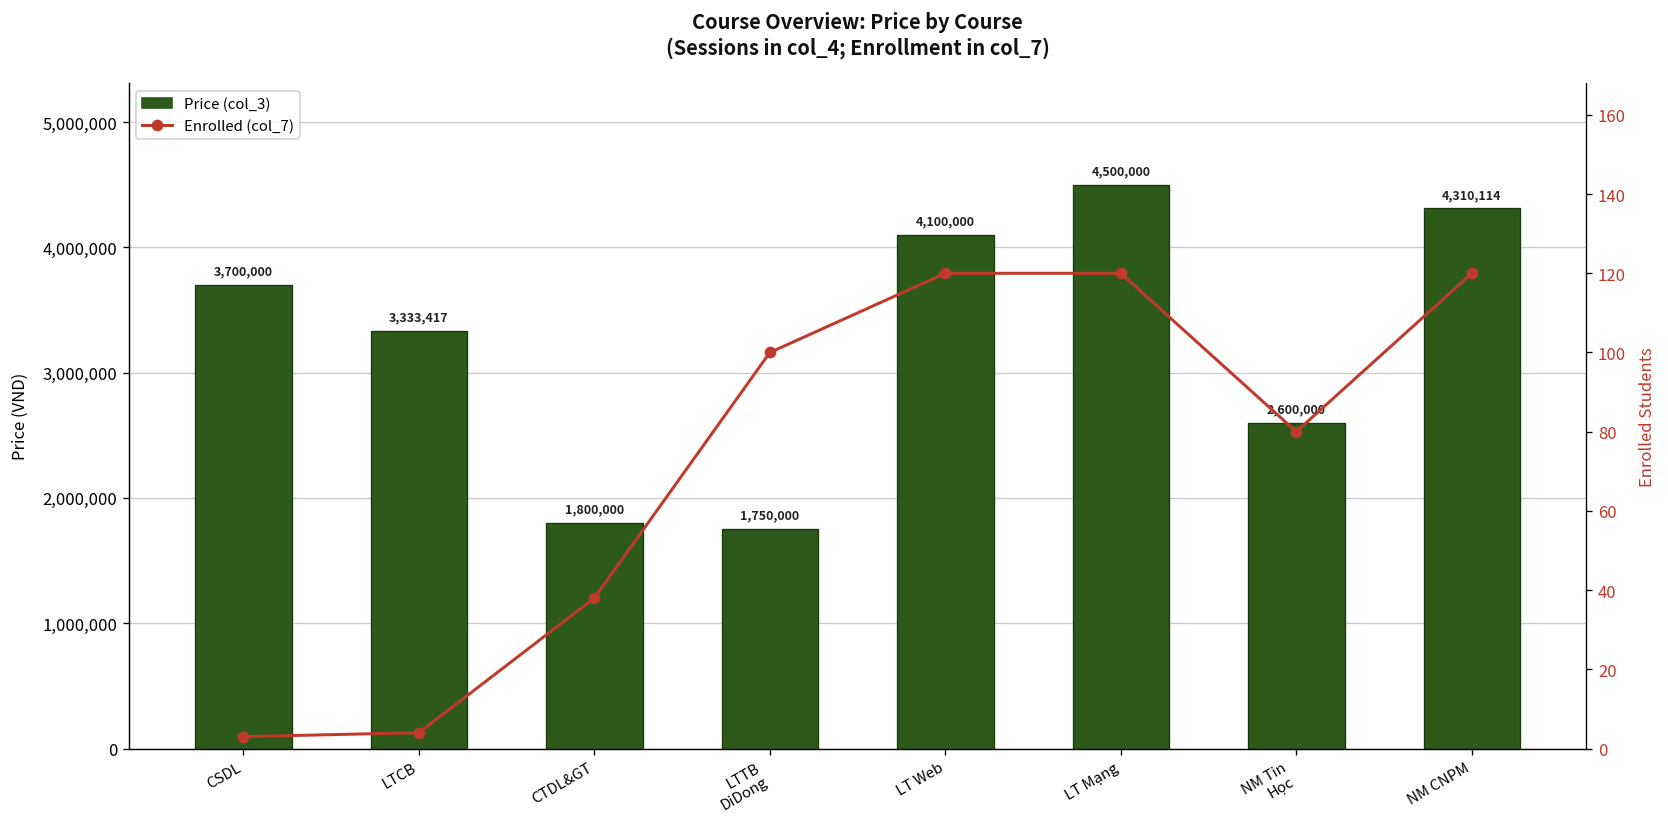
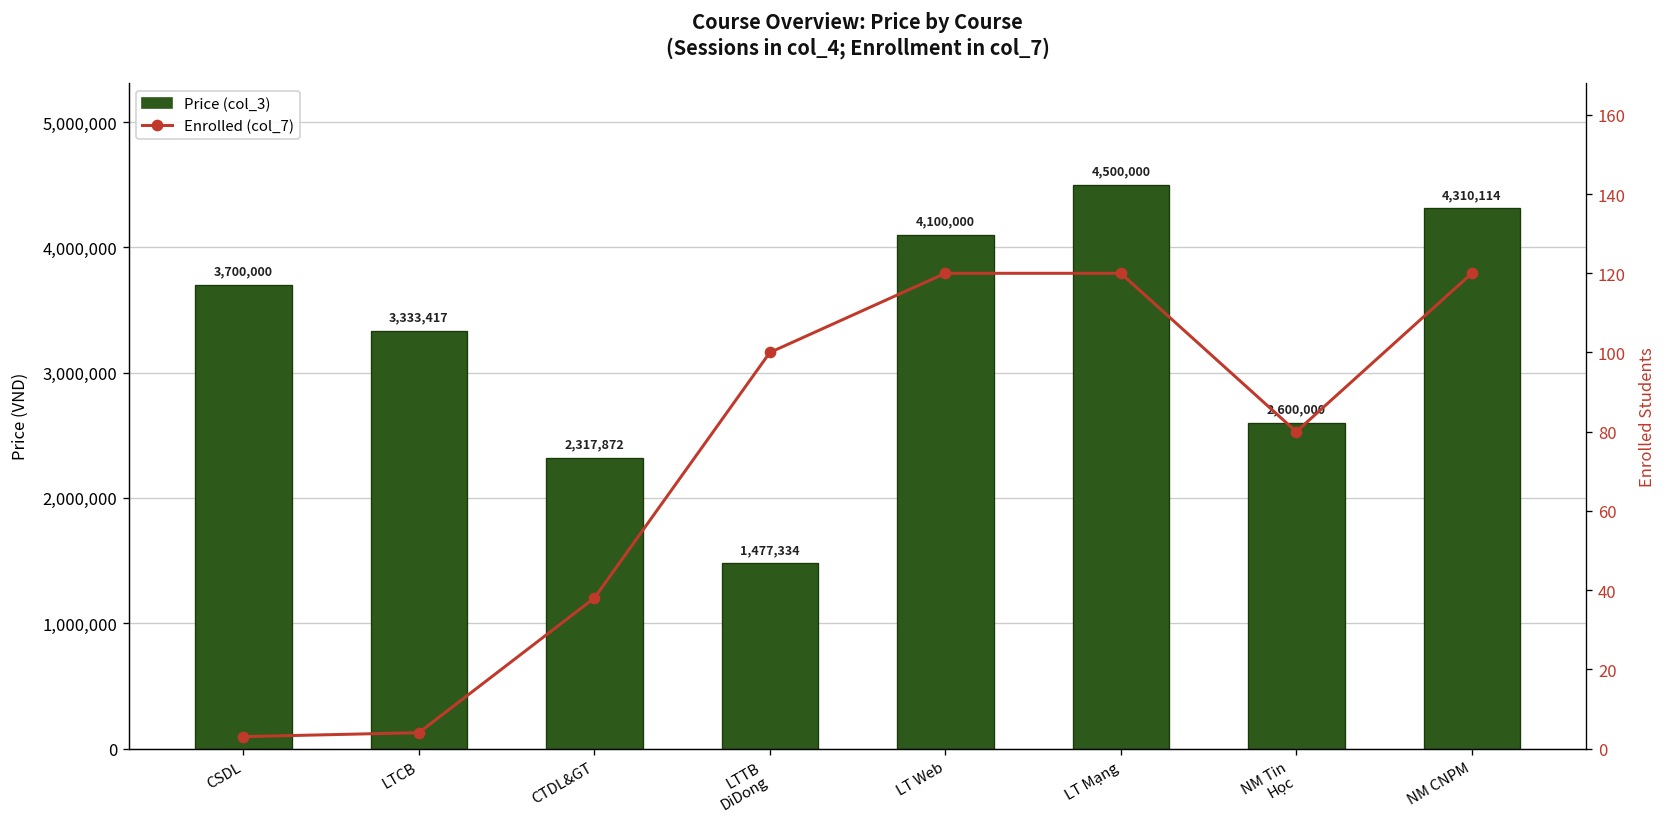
  {
    "Price (col_3)": {
      "CSDL": "3,700,000",
      "LTCB": "3,333,417",
-     "CTDL&GT": "1,800,000",
-     "LTTB DiDong": "1,750,000",
+     "CTDL&GT": "2,317,872",
+     "LTTB DiDong": "1,477,334",
      "LT Web": "4,100,000",
      "LT Mạng": "4,500,000",
      "NM Tin Học": "2,600,000",
      "NM CNPM": "4,310,114"
    }
  }
